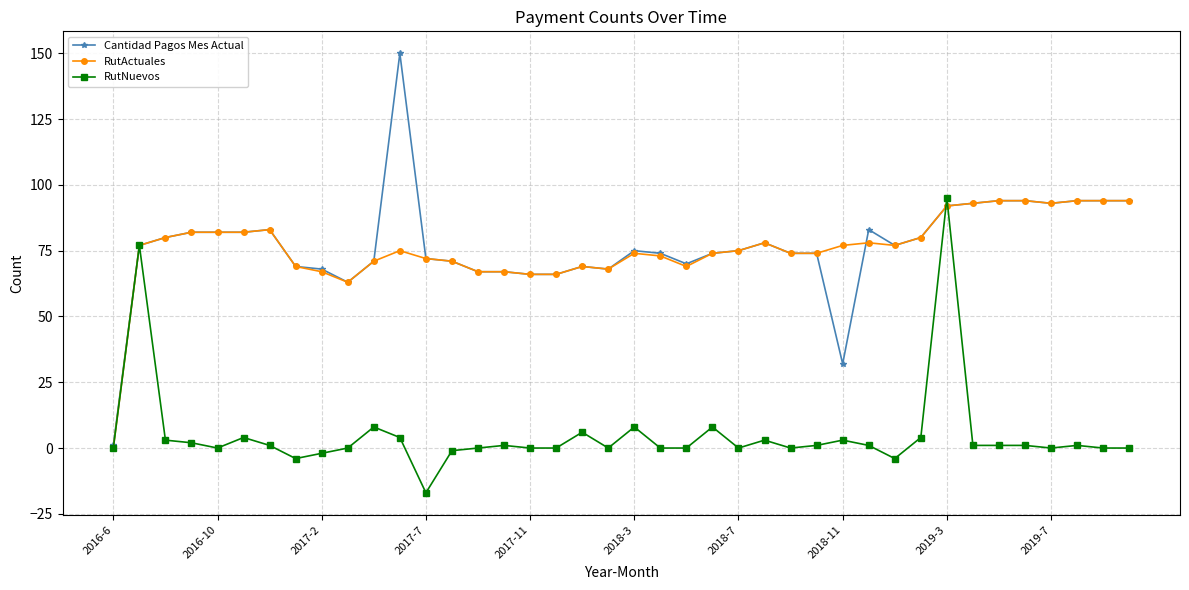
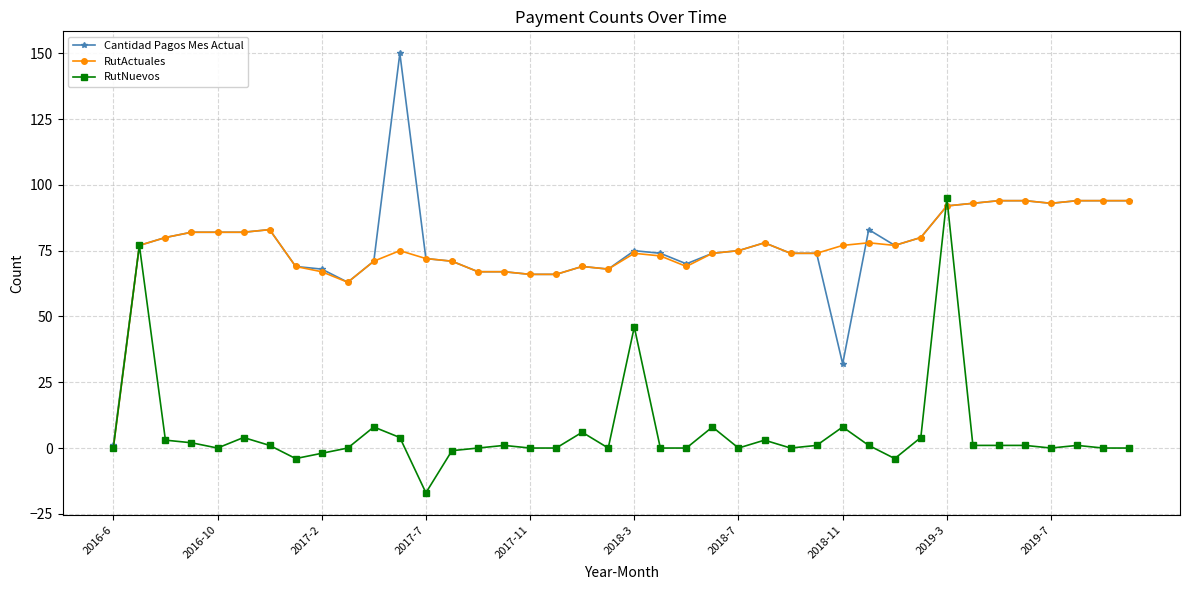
  {
    "Cantidad Pagos Mes Actual": {
      "2016-6": 1,
      "2017-2": 68,
      "2018-3": 75,
      "2018-11": 32
    },
    "RutActuales": {
      "2017-2": 67,
      "2018-3": 74,
      "2018-11": 77
    },
    "RutNuevos": {
      "2016-10": 0,
      "2017-2": -2,
      "2017-7": -17,
      "2017-11": 0,
-     "2018-3": 8,
+     "2018-3": 46,
      "2018-7": 0,
-     "2018-11": 3,
+     "2018-11": 8,
      "2019-3": 95,
      "2019-7": 0
    }
  }
